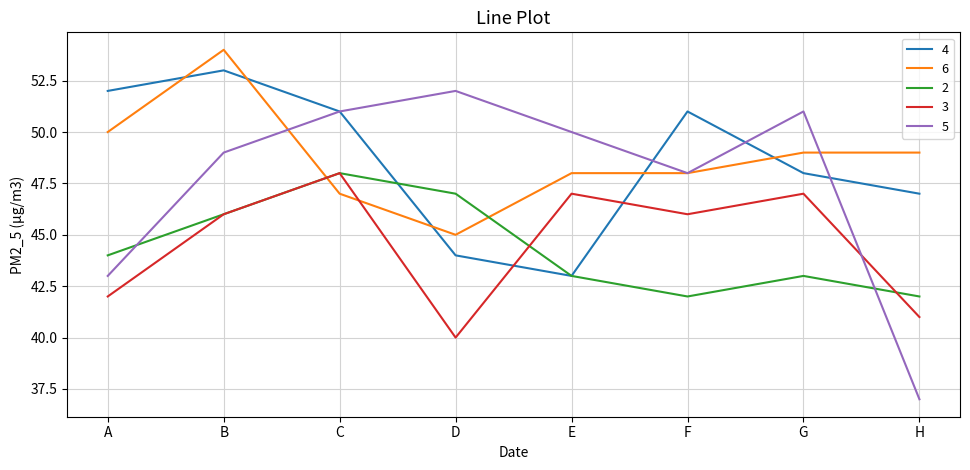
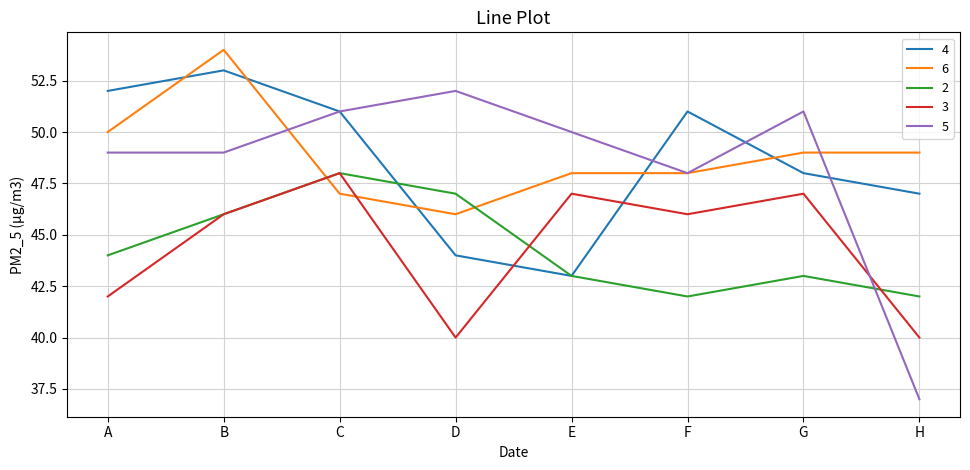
  {
    "4": {
      "A": 52,
      "B": 53,
      "D": 44,
      "F": 51,
      "G": 48,
      "H": 47
    },
    "6": {
      "A": 50,
      "B": 54,
      "C": 47,
-     "D": 45,
+     "D": 46,
      "E": 48,
      "G": 49,
      "H": 49
    },
    "2": {
      "A": 44,
      "D": 47,
      "F": 42,
      "G": 43,
      "H": 42
    },
    "3": {
      "A": 42,
      "D": 40,
      "E": 47,
      "F": 46,
      "G": 47,
-     "H": 41
+     "H": 40
    },
    "5": {
-     "A": 43,
+     "A": 49,
      "B": 49,
      "D": 52,
      "E": 50,
      "G": 51,
      "H": 37
    }
  }
